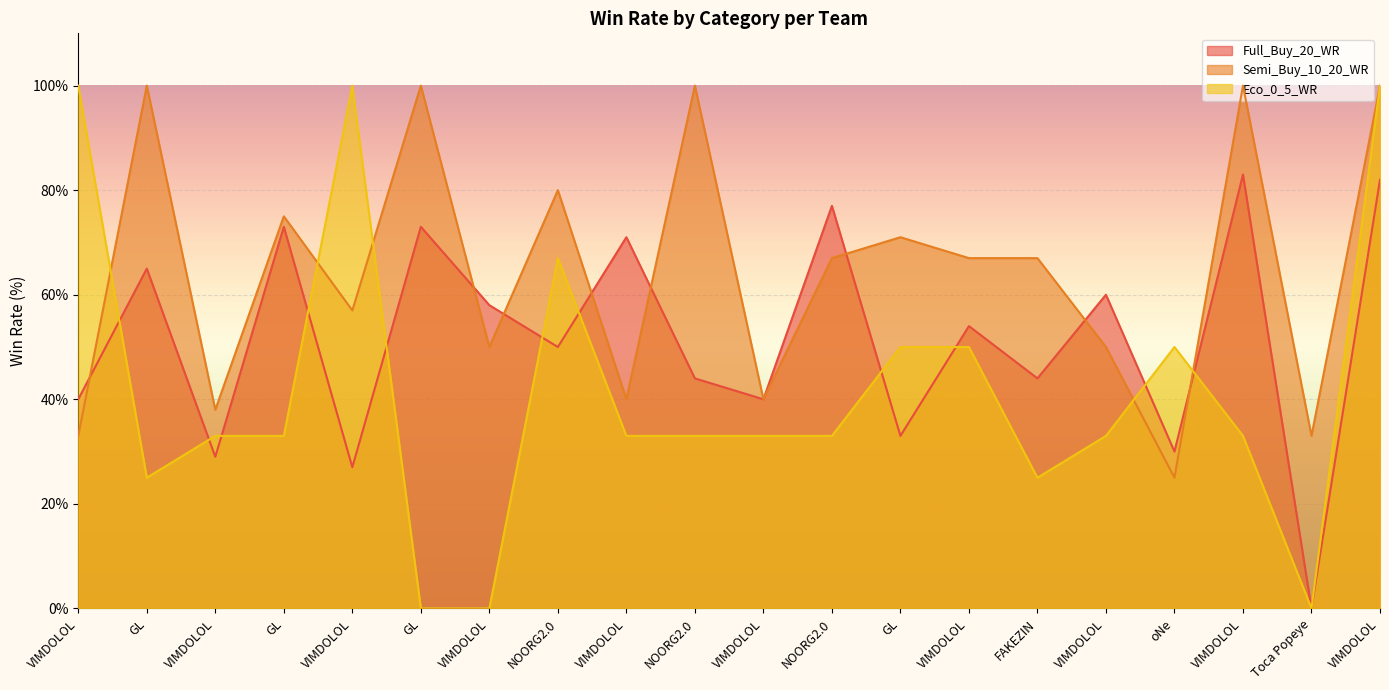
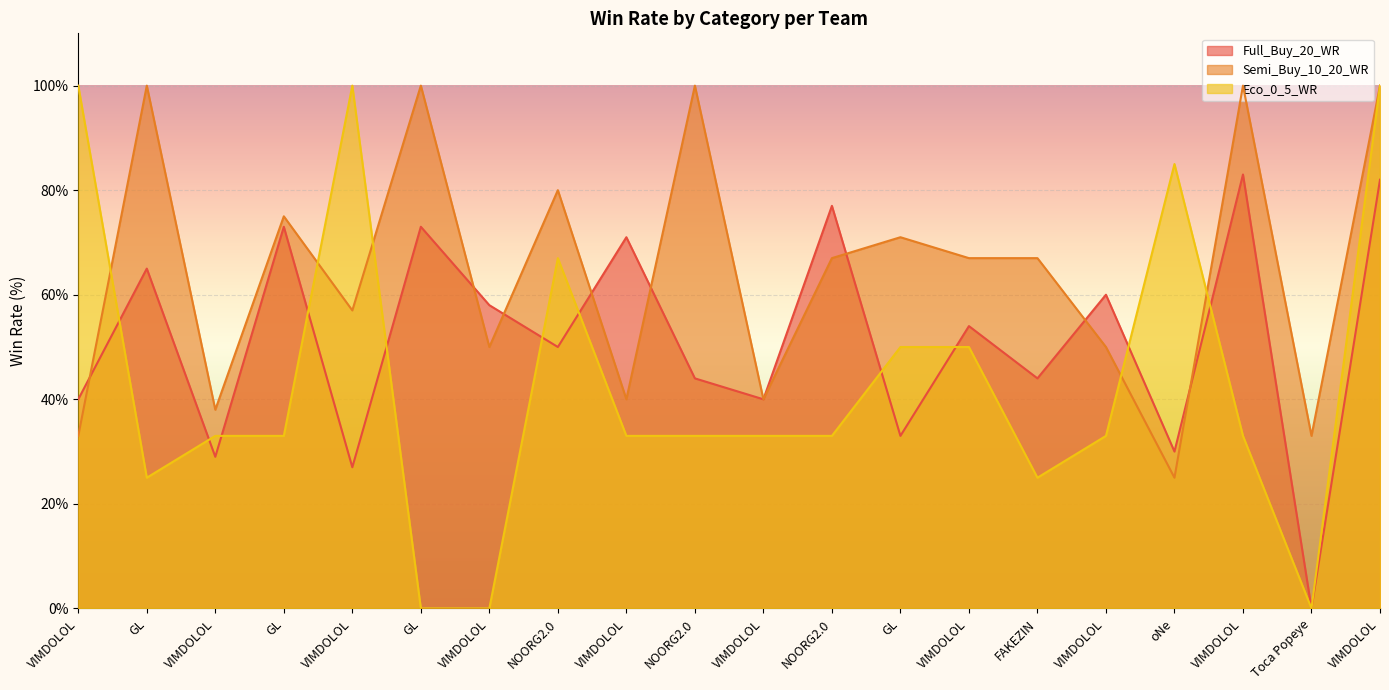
  {
    "Eco_0_5_WR": {
      "FAKEZIN": "25%",
-     "oNe": "50%"
+     "oNe": "85%"
    }
  }
